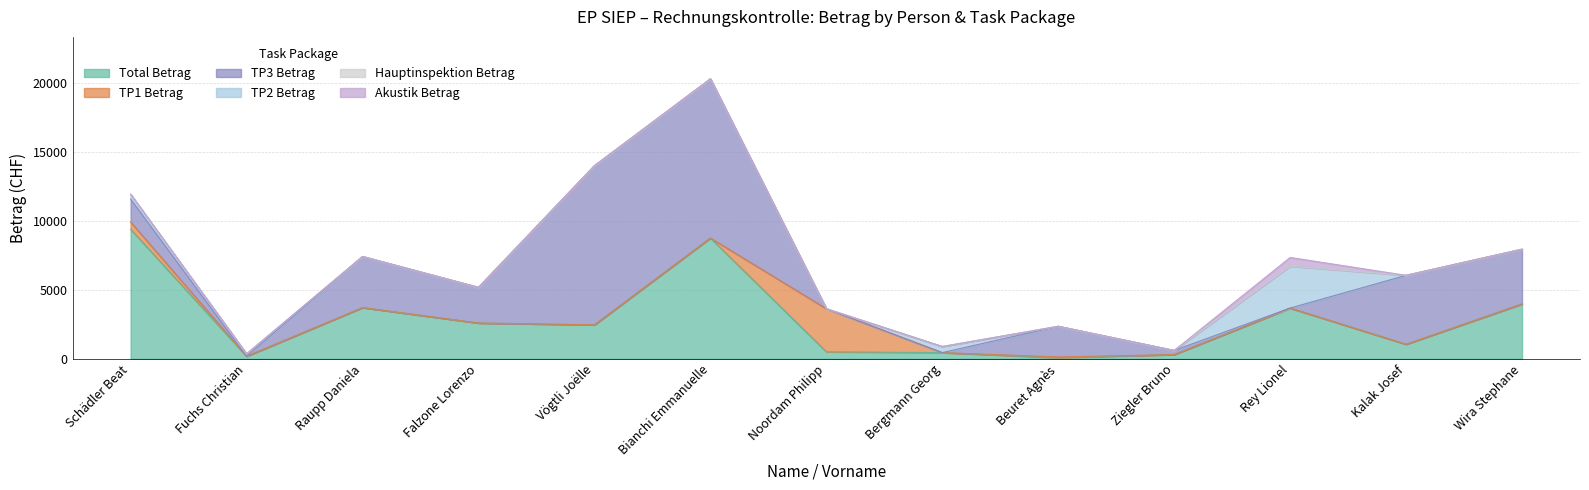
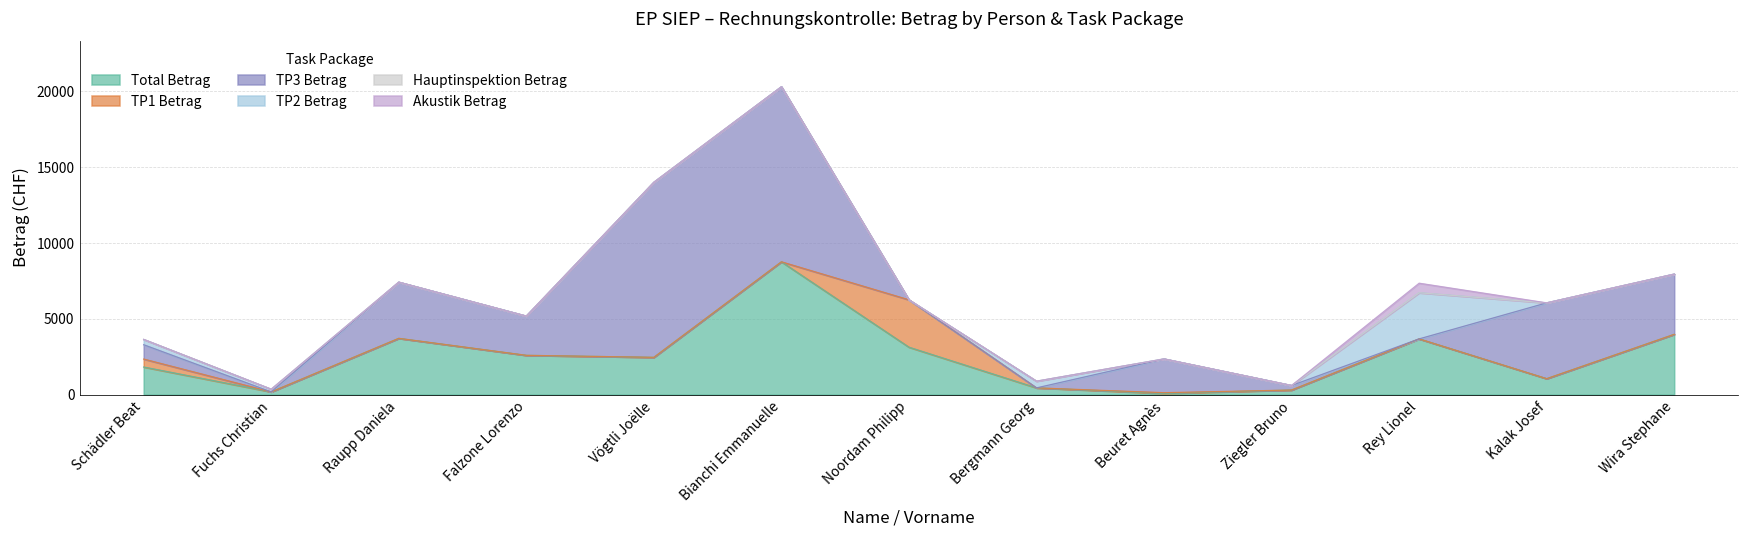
  {
    "Total Betrag": {
-     "Schädler Beat": 9400,
-     "Noordam Philipp": 500
+     "Schädler Beat": 1800,
+     "Noordam Philipp": 3100
    },
    "TP1 Betrag": {
      "Schädler Beat": 500
    },
    "TP3 Betrag": {
-     "Schädler Beat": 1700
+     "Schädler Beat": 900
    }
  }
